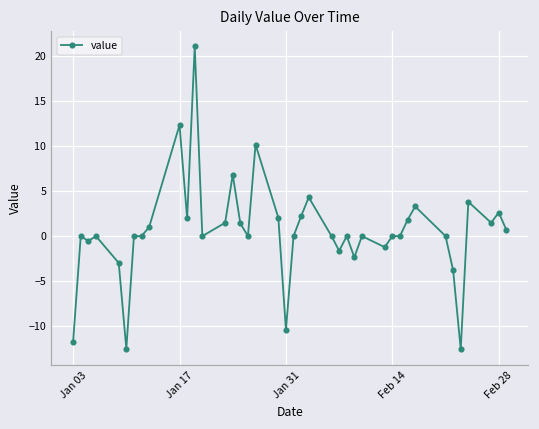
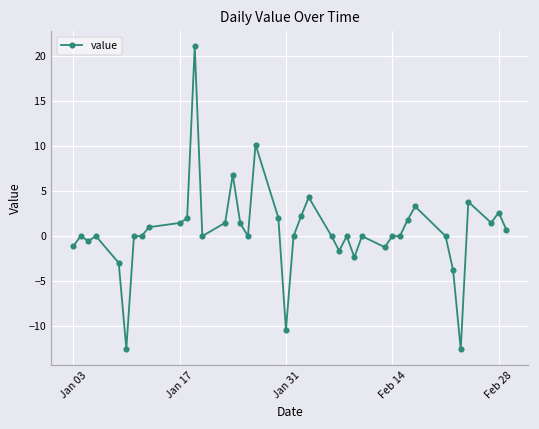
  {
-   "Jan 03": -12,
-   "Jan 17": 12,
+   "Jan 03": -1,
+   "Jan 17": 1,
    "Jan 31": -10,
    "Feb 14": 0,
    "Feb 28": 3
  }
